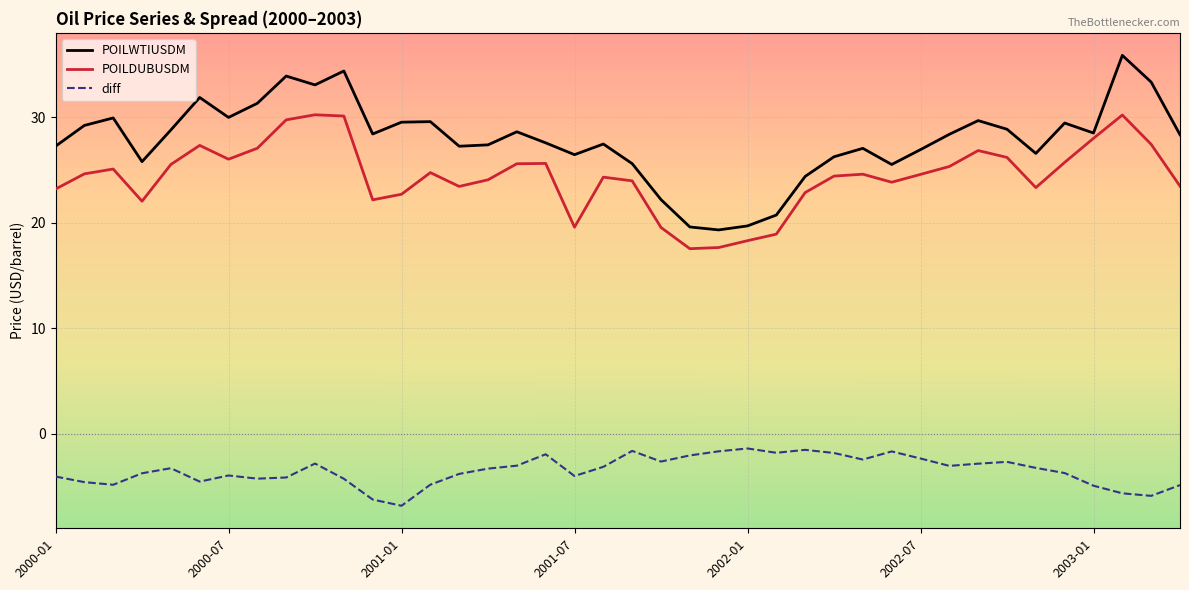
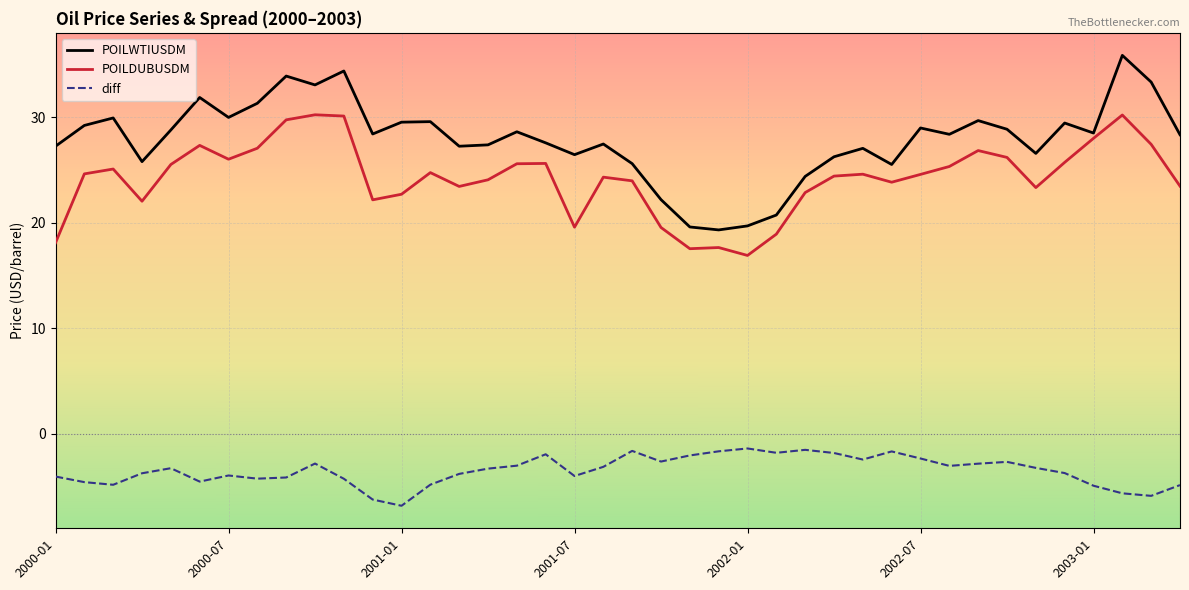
  {
    "POILWTIUSDM": {
      "2000-01": 27.2,
      "2000-07": 30.0,
      "2001-01": 29.5,
      "2001-07": 26.4,
      "2002-01": 19.7,
-     "2002-07": 26.9,
+     "2002-07": 29.0,
      "2003-01": 28.5
    },
    "POILDUBUSDM": {
-     "2000-01": 23.2,
+     "2000-01": 18.1,
      "2000-07": 26.0,
      "2001-01": 22.7,
      "2001-07": 19.6,
-     "2002-01": 18.3,
+     "2002-01": 16.9,
      "2002-07": 24.6,
      "2003-01": 28.0
    },
    "diff": {
      "2000-01": -4.1,
      "2000-07": -4.0,
      "2001-01": -6.8,
      "2001-07": -4.0,
      "2002-01": -1.4,
      "2002-07": -2.4,
      "2003-01": -4.9
    }
  }
